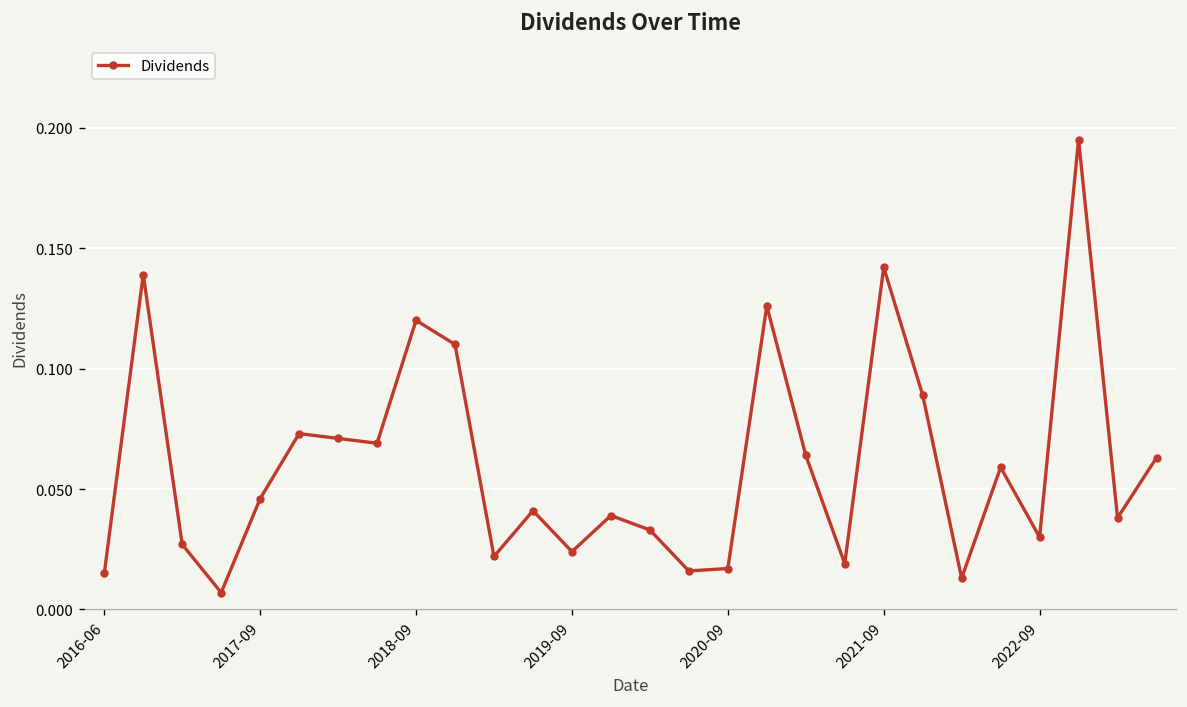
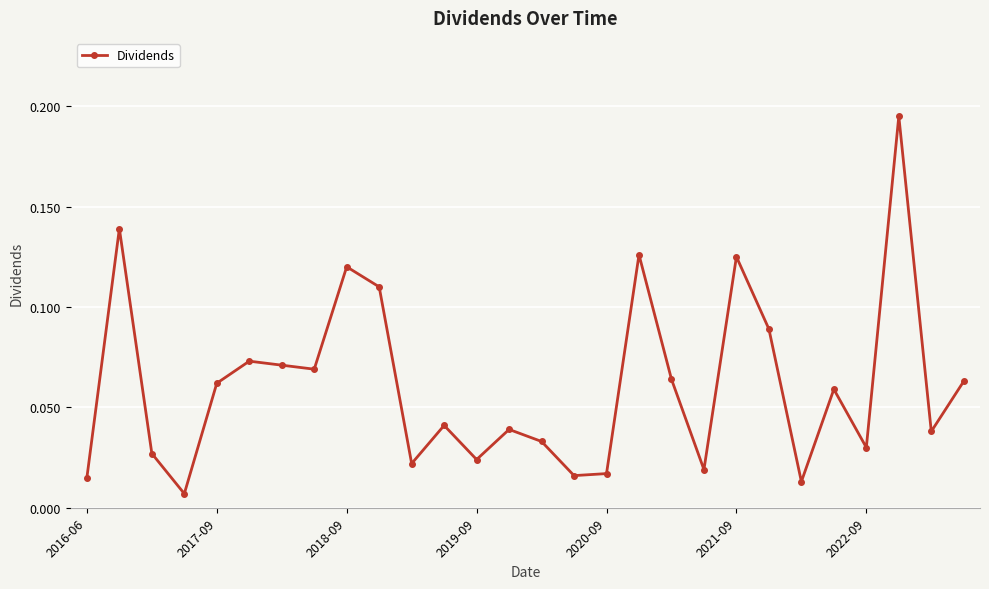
  {
    "2016-06": 0.015,
-   "2017-09": 0.046,
+   "2017-09": 0.062,
    "2018-09": 0.120,
    "2019-09": 0.024,
    "2020-09": 0.017,
-   "2021-09": 0.142,
+   "2021-09": 0.125,
    "2022-09": 0.030
  }
